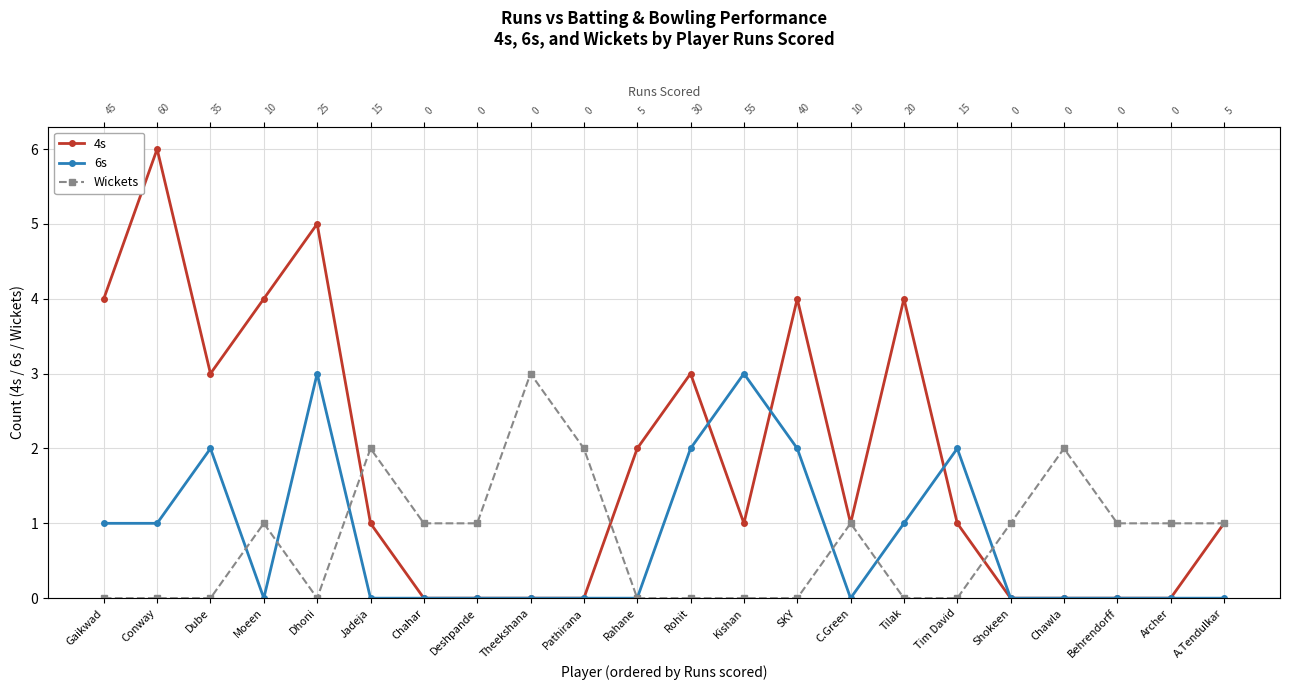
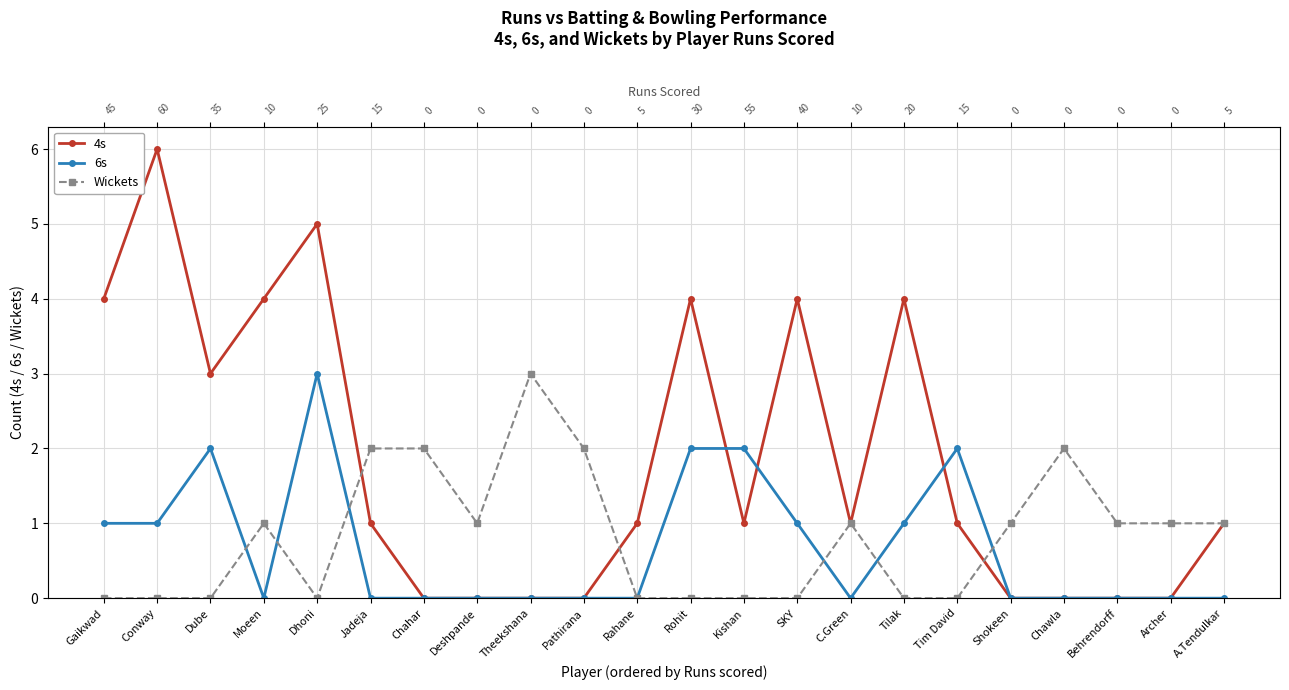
  {
    "4s": {
      "Gaikwad": 4,
      "Conway": 6,
      "Dube": 3,
      "Moeen": 4,
      "Dhoni": 5,
      "Jadeja": 1,
-     "Rahane": 2,
-     "Rohit": 3,
+     "Rahane": 1,
+     "Rohit": 4,
      "Kishan": 1,
      "SKY": 4,
      "Tilak": 4,
      "Tim David": 1
    },
    "6s": {
      "Gaikwad": 1,
      "Conway": 1,
      "Dube": 2,
      "Moeen": 0,
      "Dhoni": 3,
      "Jadeja": 0,
      "Rohit": 2,
-     "Kishan": 3,
-     "SKY": 2,
+     "Kishan": 2,
+     "SKY": 1,
      "C.Green": 0,
      "Tilak": 1,
      "Tim David": 2,
      "A.Tendulkar": 0
    },
    "Wickets": {
      "Gaikwad": 0,
      "Conway": 0,
      "Dube": 0,
      "Moeen": 1,
      "Dhoni": 0,
      "Jadeja": 2,
-     "Chahar": 1,
+     "Chahar": 2,
      "Deshpande": 1,
      "Theekshana": 3,
      "Pathirana": 2,
      "Rohit": 0,
      "Kishan": 0,
      "SKY": 0,
      "Tilak": 0,
      "Tim David": 0,
      "Shokeen": 1,
      "Chawla": 2,
      "Behrendorff": 1,
      "Archer": 1
    }
  }
